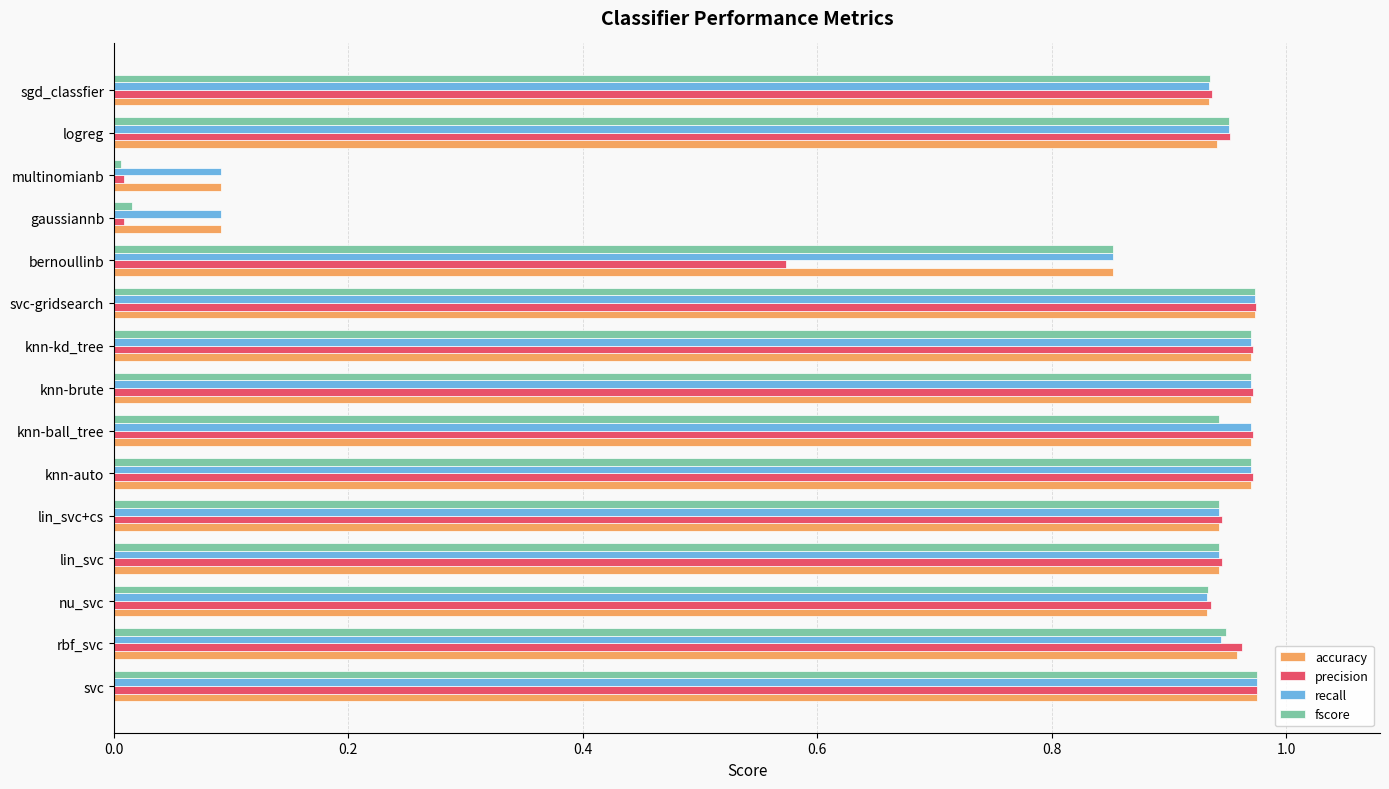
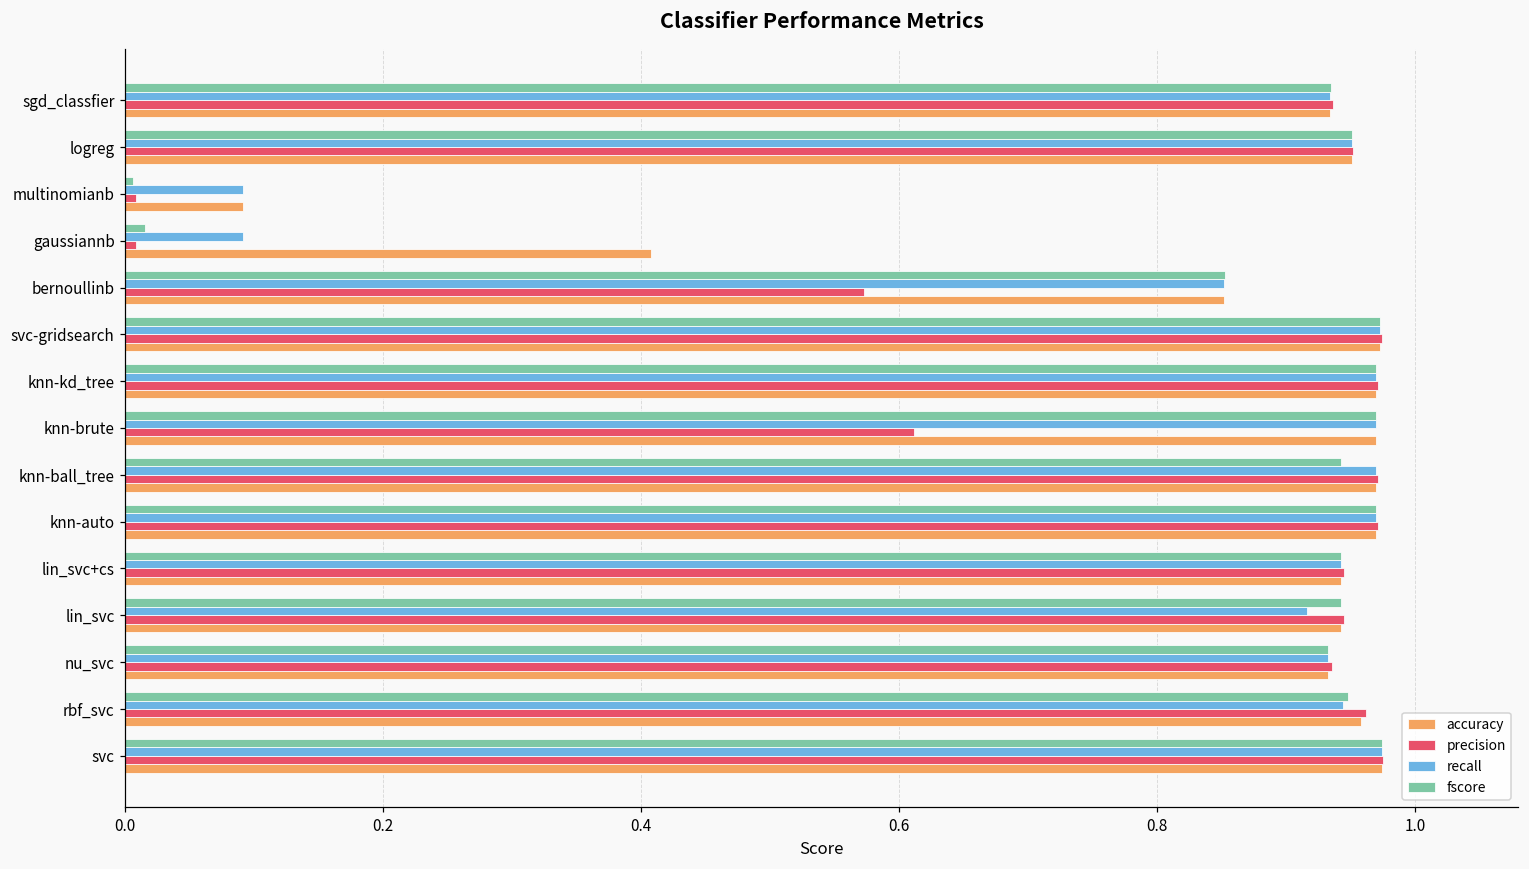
  {
    "accuracy": {
      "sgd_classfier": 0.934,
-     "logreg": 0.941,
+     "logreg": 0.951,
      "multinomianb": 0.091,
-     "gaussiannb": 0.091,
+     "gaussiannb": 0.408,
      "bernoullinb": 0.852,
      "svc-gridsearch": 0.973,
      "knn-kd_tree": 0.970,
      "knn-brute": 0.970,
      "knn-ball_tree": 0.970,
      "knn-auto": 0.970,
      "lin_svc+cs": 0.943,
      "lin_svc": 0.943,
      "nu_svc": 0.933,
      "rbf_svc": 0.958,
      "svc": 0.975
    },
    "precision": {
      "sgd_classfier": 0.936,
      "logreg": 0.952,
      "multinomianb": 0.008,
      "gaussiannb": 0.008,
      "bernoullinb": 0.573,
      "svc-gridsearch": 0.975,
      "knn-kd_tree": 0.971,
-     "knn-brute": 0.971,
+     "knn-brute": 0.612,
      "knn-ball_tree": 0.971,
      "knn-auto": 0.971,
      "lin_svc+cs": 0.945,
      "lin_svc": 0.945,
      "nu_svc": 0.936,
      "rbf_svc": 0.962,
      "svc": 0.975
    },
    "recall": {
      "sgd_classfier": 0.934,
      "logreg": 0.951,
      "multinomianb": 0.091,
      "gaussiannb": 0.091,
      "bernoullinb": 0.852,
      "svc-gridsearch": 0.973,
      "knn-kd_tree": 0.970,
      "knn-brute": 0.970,
      "knn-ball_tree": 0.970,
      "knn-auto": 0.970,
      "lin_svc+cs": 0.943,
-     "lin_svc": 0.943,
+     "lin_svc": 0.917,
      "nu_svc": 0.933,
      "rbf_svc": 0.944,
      "svc": 0.975
    },
    "fscore": {
      "sgd_classfier": 0.935,
      "logreg": 0.951,
      "multinomianb": 0.006,
      "gaussiannb": 0.015,
      "bernoullinb": 0.852,
      "svc-gridsearch": 0.973,
      "knn-kd_tree": 0.970,
      "knn-brute": 0.970,
      "knn-ball_tree": 0.943,
      "knn-auto": 0.970,
      "lin_svc+cs": 0.943,
      "lin_svc": 0.943,
      "nu_svc": 0.933,
      "rbf_svc": 0.948,
      "svc": 0.975
    }
  }
